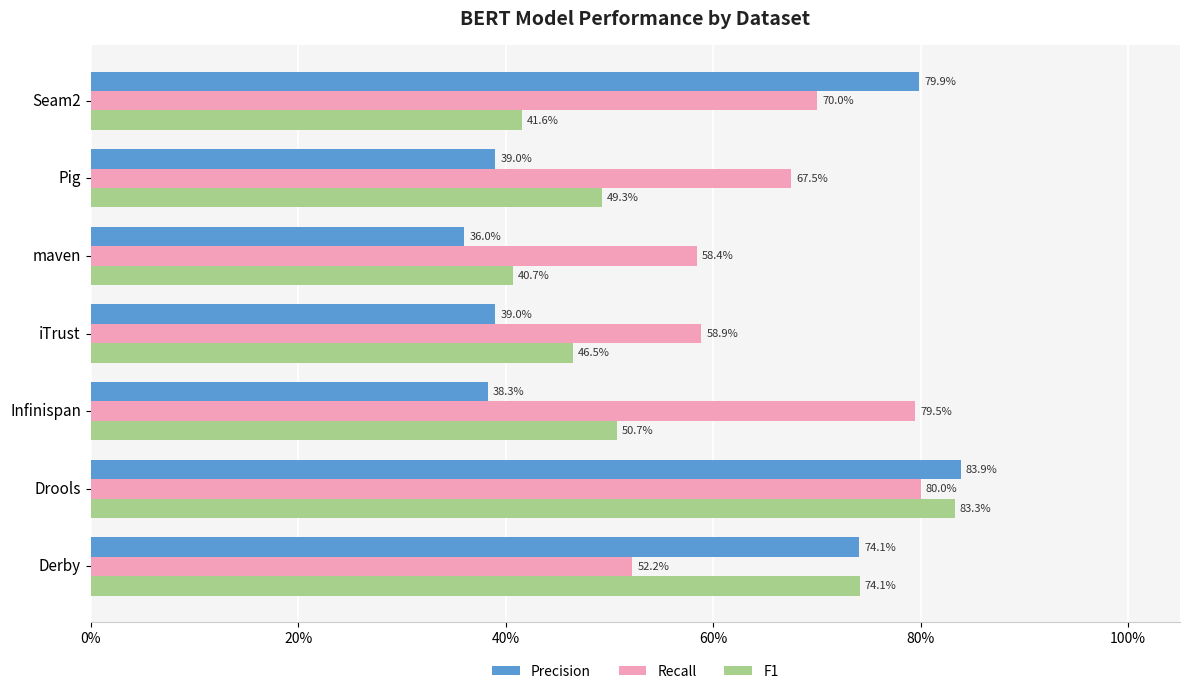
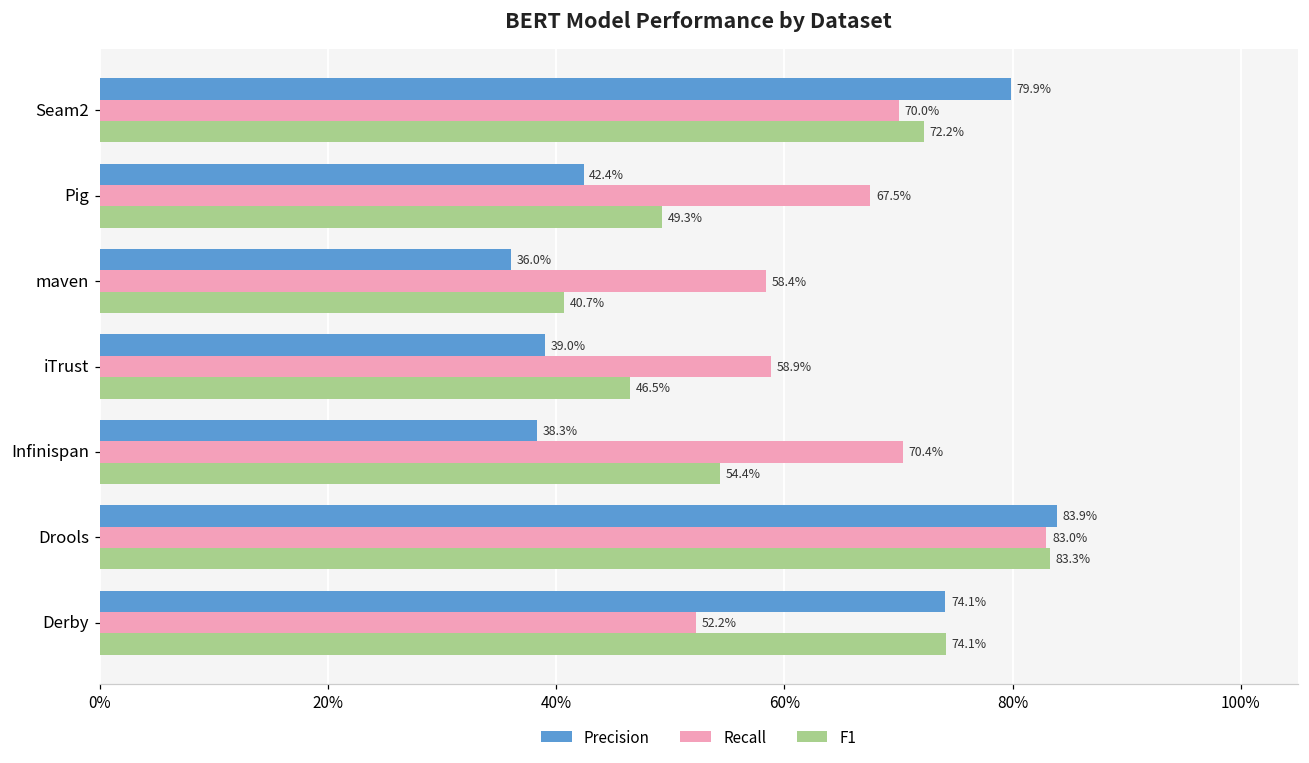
  {
    "Precision": {
      "Seam2": "79.9%",
-     "Pig": "39.0%",
+     "Pig": "42.4%",
      "maven": "36.0%",
      "iTrust": "39.0%",
      "Infinispan": "38.3%",
      "Drools": "83.9%",
      "Derby": "74.1%"
    },
    "Recall": {
      "Seam2": "70.0%",
      "Pig": "67.5%",
      "maven": "58.4%",
      "iTrust": "58.9%",
-     "Infinispan": "79.5%",
-     "Drools": "80.0%",
+     "Infinispan": "70.4%",
+     "Drools": "83.0%",
      "Derby": "52.2%"
    },
    "F1": {
-     "Seam2": "41.6%",
+     "Seam2": "72.2%",
      "Pig": "49.3%",
      "maven": "40.7%",
      "iTrust": "46.5%",
-     "Infinispan": "50.7%",
+     "Infinispan": "54.4%",
      "Drools": "83.3%",
      "Derby": "74.1%"
    }
  }
